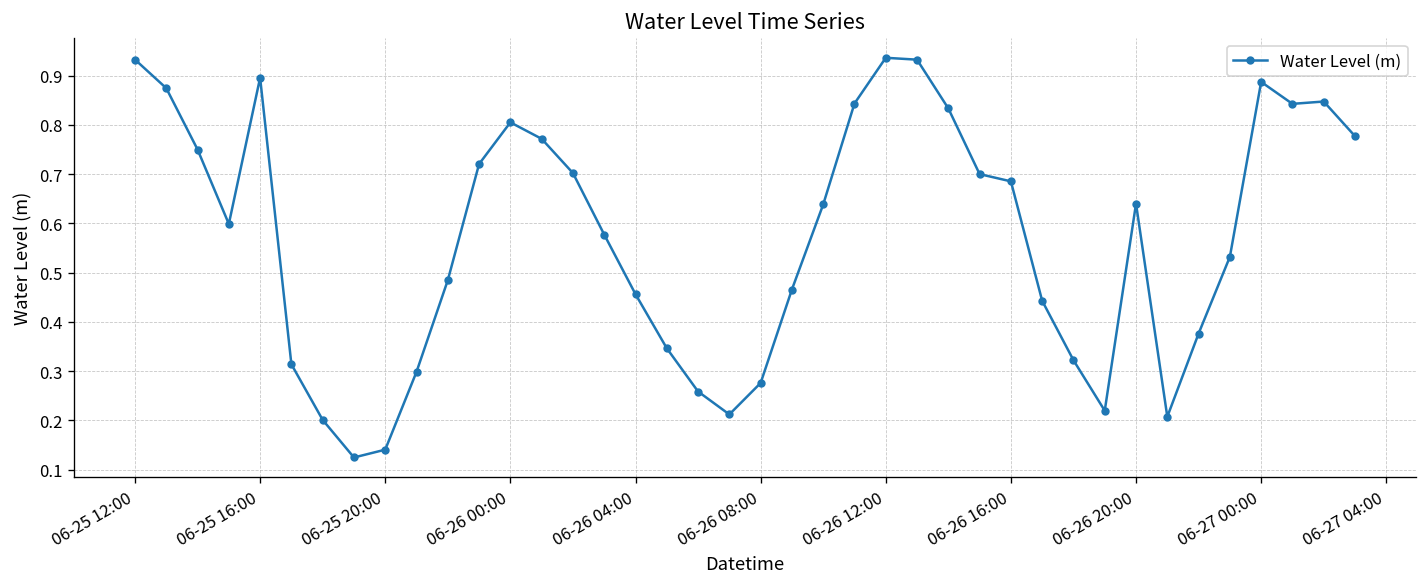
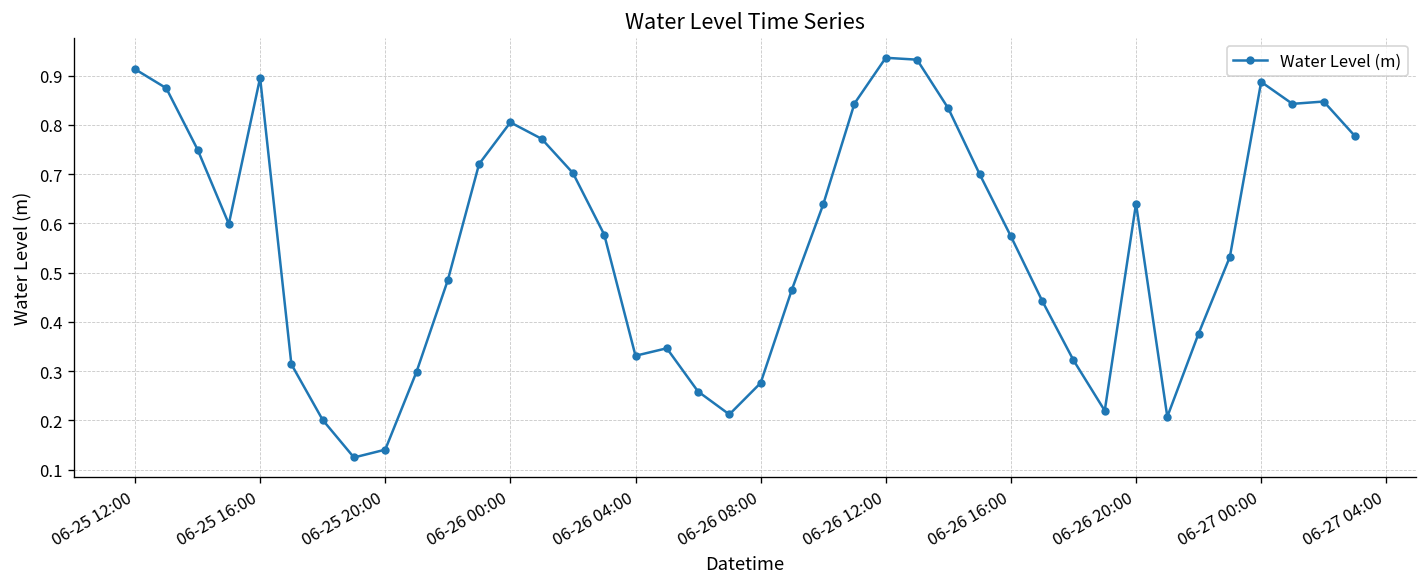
  {
-   "06-25 12:00": 0.93,
+   "06-25 12:00": 0.91,
    "06-25 16:00": 0.90,
    "06-25 20:00": 0.14,
    "06-26 00:00": 0.80,
-   "06-26 04:00": 0.46,
+   "06-26 04:00": 0.33,
    "06-26 08:00": 0.28,
    "06-26 12:00": 0.94,
-   "06-26 16:00": 0.69,
+   "06-26 16:00": 0.57,
    "06-26 20:00": 0.64,
    "06-27 00:00": 0.89
  }
